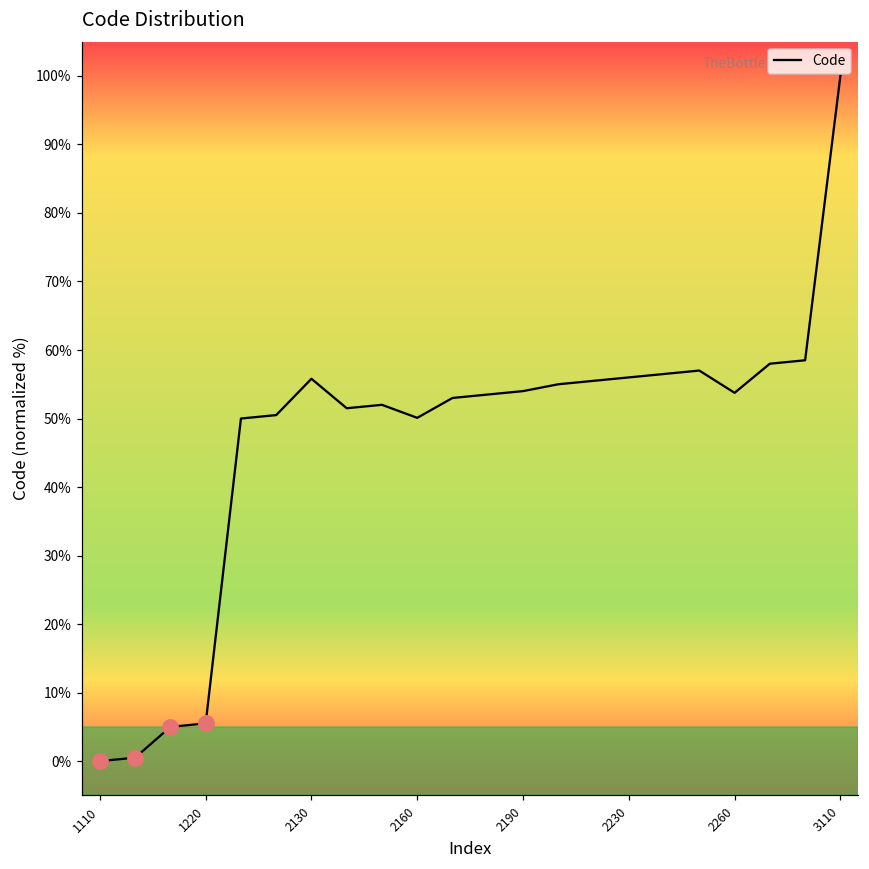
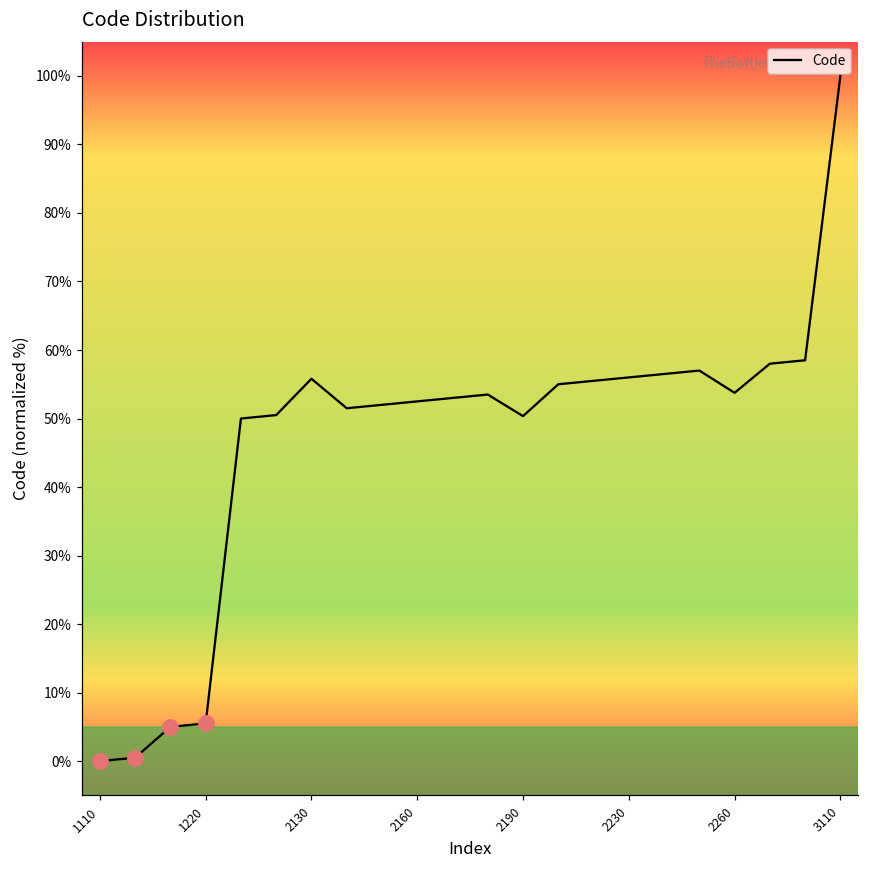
  {
    "Code": {
      "2130": "56%",
-     "2160": "50%",
-     "2190": "54%",
+     "2160": "53%",
+     "2190": "50%",
      "2230": "56%",
      "2260": "54%",
      "3110": "100%"
    }
  }
